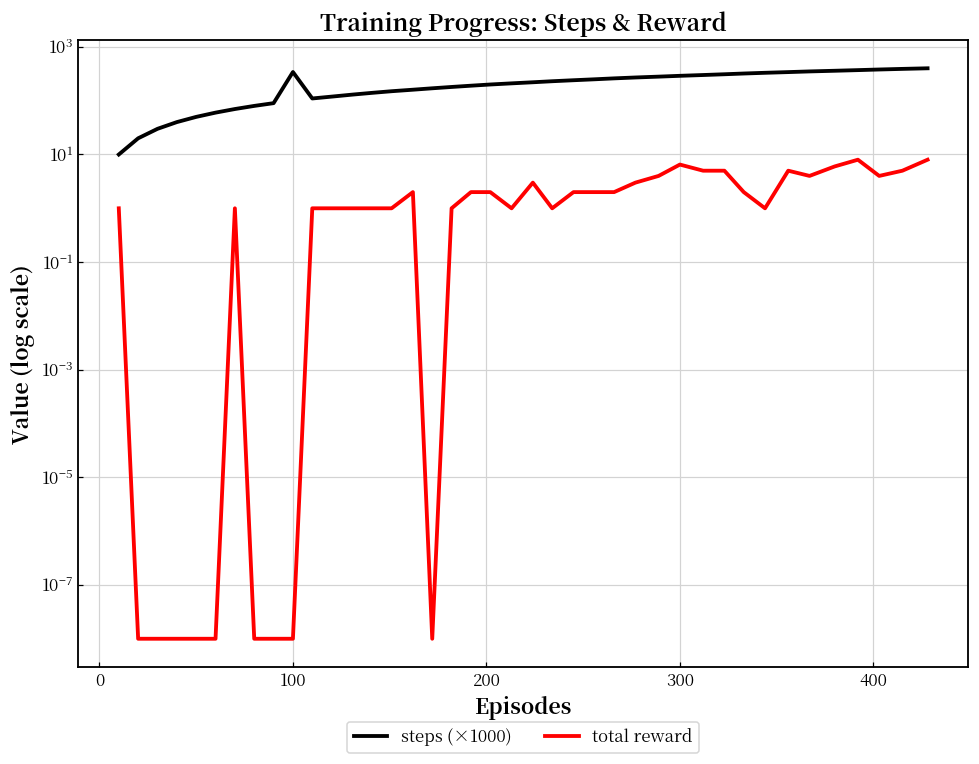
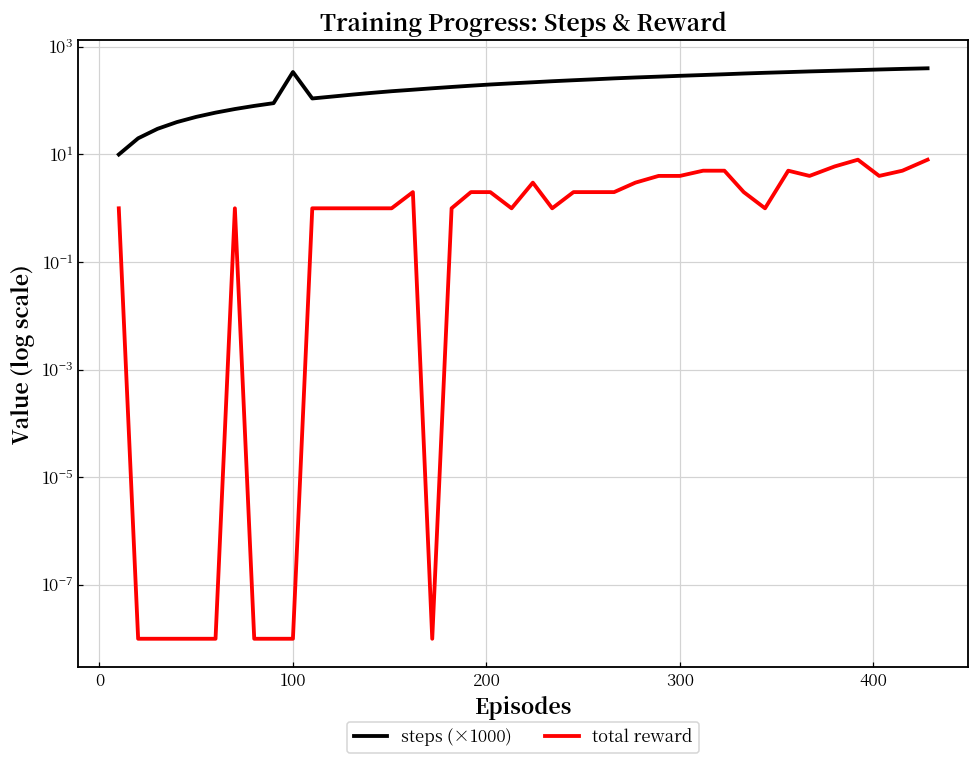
  {
    "steps (×1000)": {
      "100": 300,
      "300": 300
    },
    "total reward": {
      "100": 0.000000010,
-     "300": 7
+     "300": 4
    }
  }
